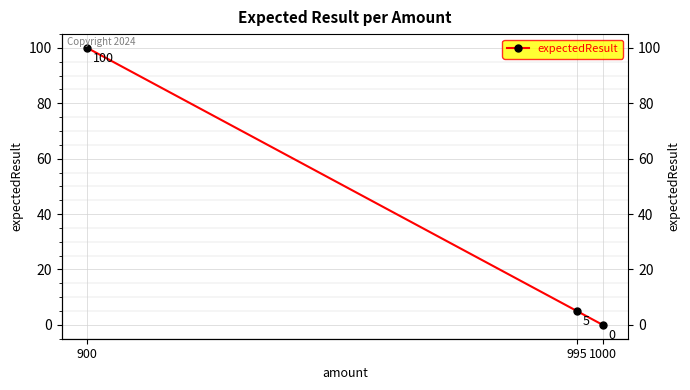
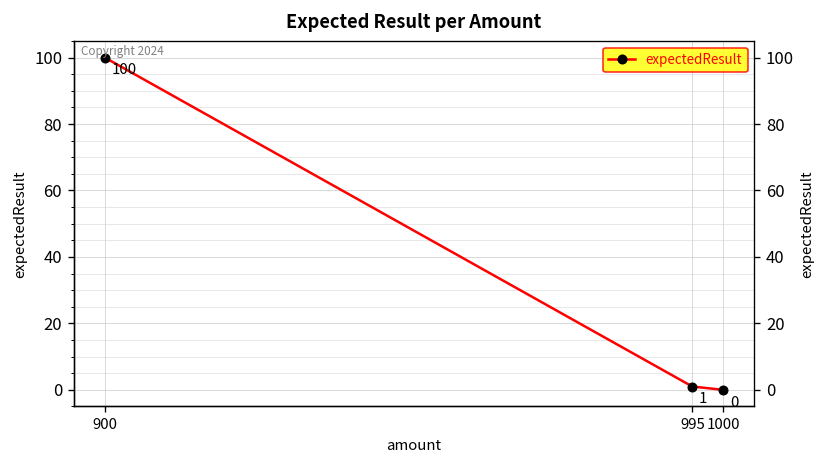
  {
    "900": 100,
-   "995": 5,
+   "995": 1,
    "1000": 0
  }
